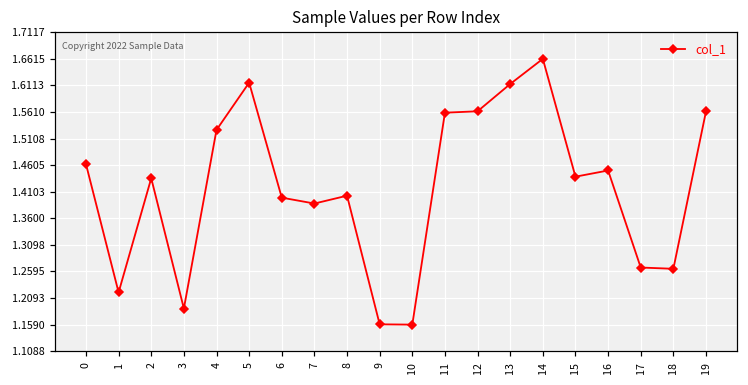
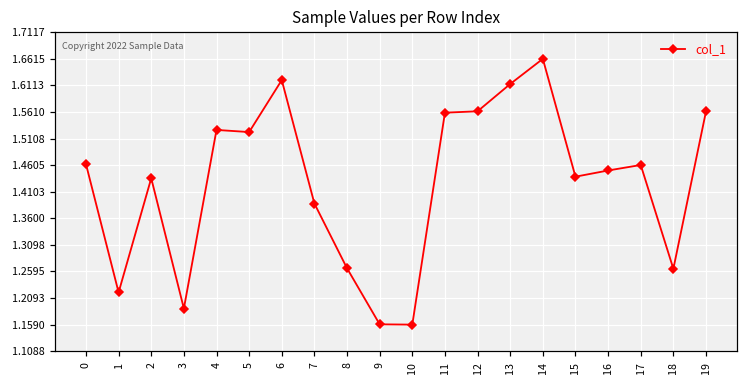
  {
    "0": 1.46,
    "1": 1.22,
    "2": 1.44,
    "3": 1.19,
    "4": 1.53,
-   "5": 1.62,
-   "6": 1.40,
+   "5": 1.52,
+   "6": 1.62,
    "7": 1.39,
-   "8": 1.40,
+   "8": 1.27,
    "9": 1.16,
    "10": 1.16,
    "11": 1.56,
    "12": 1.56,
    "13": 1.61,
    "14": 1.66,
    "15": 1.44,
    "16": 1.45,
-   "17": 1.27,
+   "17": 1.46,
    "18": 1.26,
    "19": 1.56
  }
